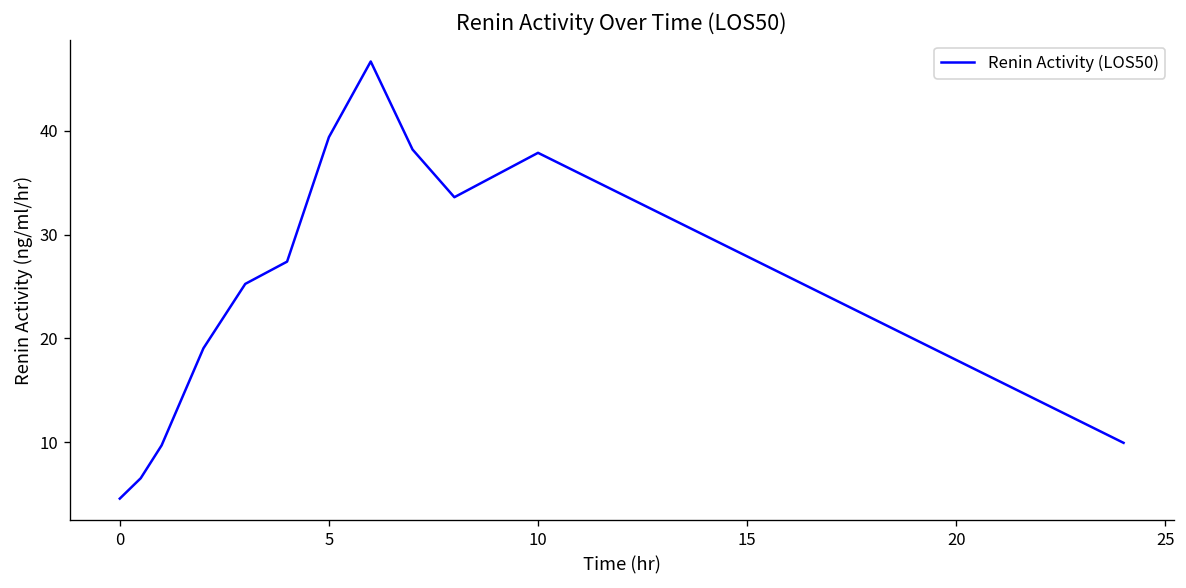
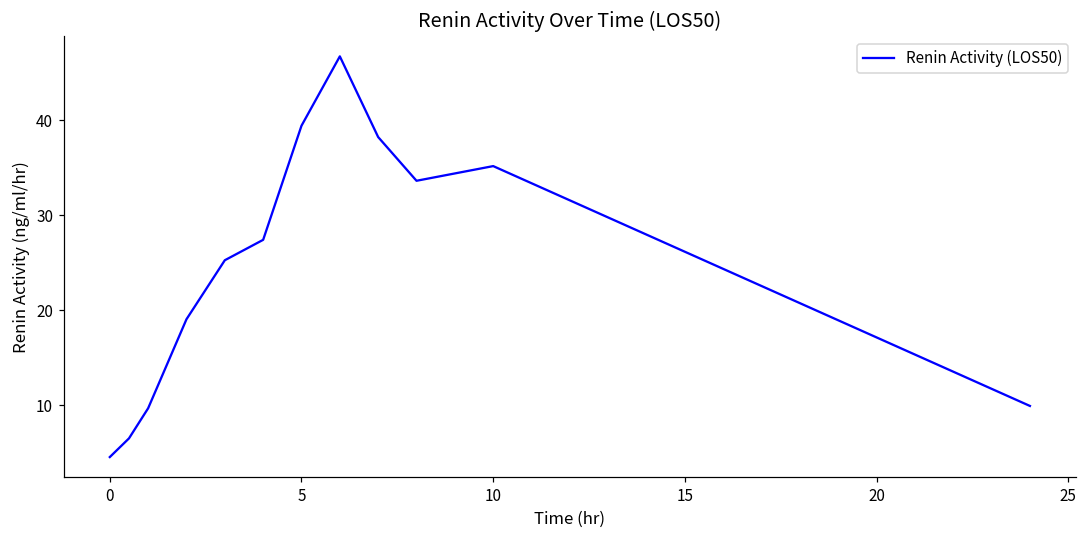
  {
    "0": 5,
    "5": 39,
-   "10": 38
+   "10": 35
  }
